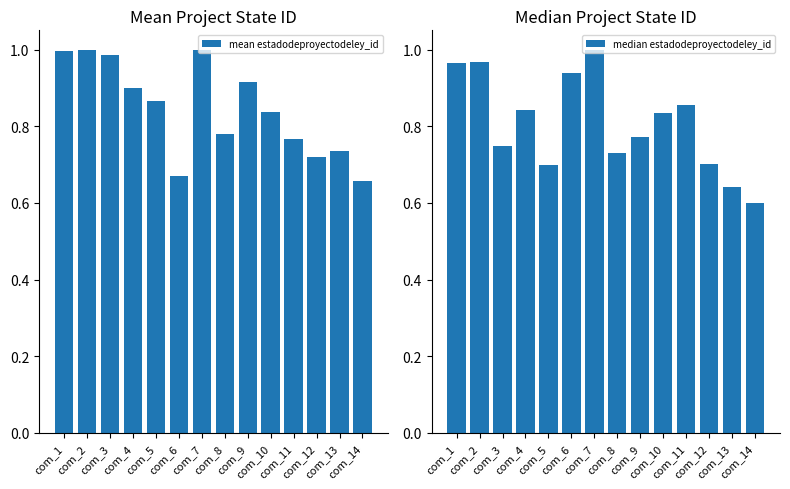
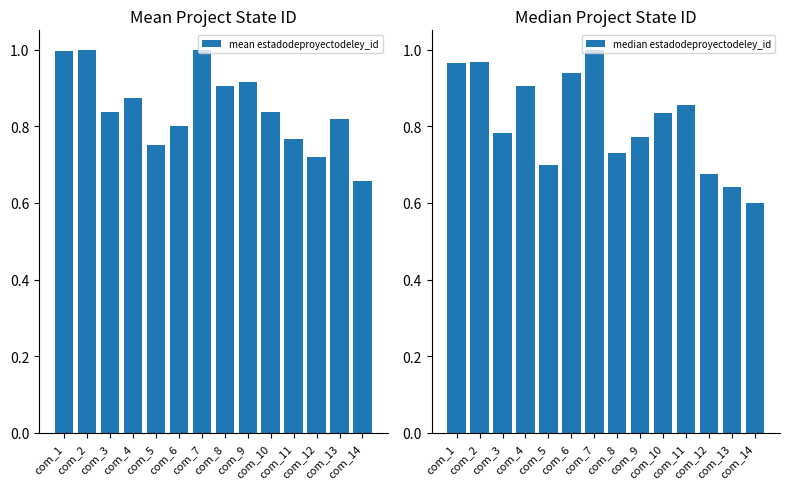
  {
    "Mean Project State ID": {
      "com_1": 1.00,
      "com_2": 1.00,
-     "com_3": 0.99,
-     "com_4": 0.90,
-     "com_5": 0.87,
-     "com_6": 0.67,
-     "com_8": 0.78,
+     "com_3": 0.84,
+     "com_4": 0.87,
+     "com_5": 0.75,
+     "com_6": 0.80,
+     "com_8": 0.90,
      "com_9": 0.92,
      "com_10": 0.84,
      "com_11": 0.77,
      "com_12": 0.72,
-     "com_13": 0.74,
+     "com_13": 0.82,
      "com_14": 0.66
    },
    "Median Project State ID": {
      "com_1": 0.97,
      "com_2": 0.97,
-     "com_3": 0.75,
-     "com_4": 0.84,
+     "com_3": 0.78,
+     "com_4": 0.91,
      "com_5": 0.70,
      "com_6": 0.94,
      "com_8": 0.73,
      "com_9": 0.77,
      "com_10": 0.83,
      "com_11": 0.86,
-     "com_12": 0.70,
+     "com_12": 0.67,
      "com_13": 0.64,
      "com_14": 0.60
    }
  }
